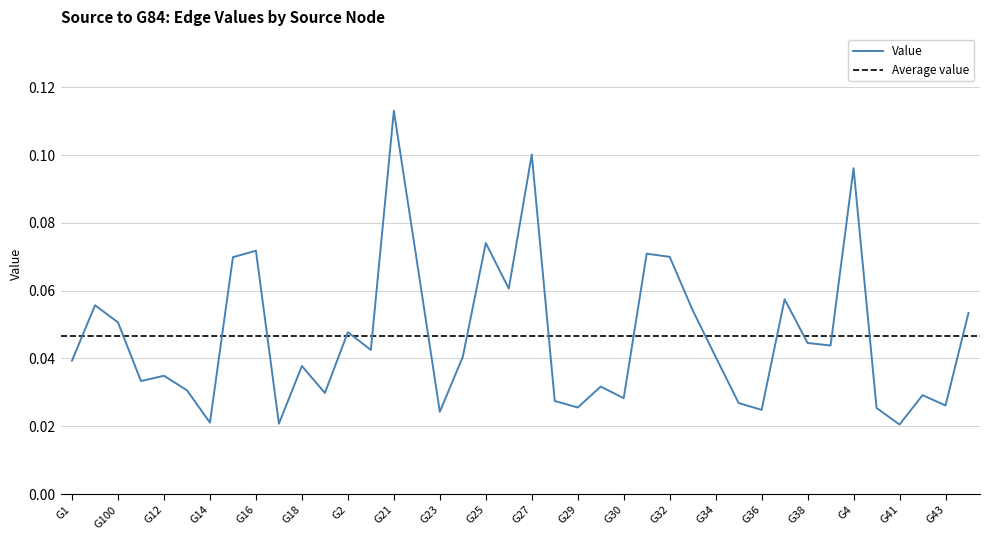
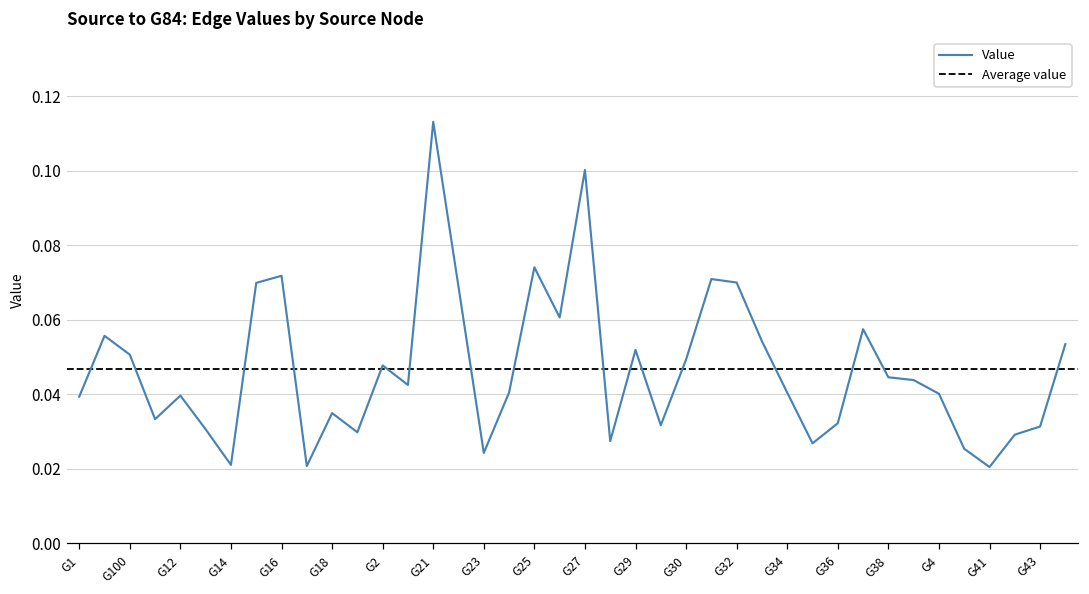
  {
    "G1": 0.039,
    "G100": 0.051,
-   "G12": 0.035,
+   "G12": 0.040,
    "G14": 0.021,
    "G16": 0.072,
-   "G18": 0.038,
+   "G18": 0.035,
    "G2": 0.048,
    "G21": 0.113,
    "G23": 0.024,
    "G25": 0.074,
    "G27": 0.100,
-   "G29": 0.026,
-   "G30": 0.028,
+   "G29": 0.052,
+   "G30": 0.049,
    "G32": 0.070,
    "G34": 0.040,
-   "G36": 0.025,
+   "G36": 0.032,
    "G38": 0.045,
-   "G4": 0.096,
+   "G4": 0.040,
    "G41": 0.021,
-   "G43": 0.026
+   "G43": 0.031
  }
